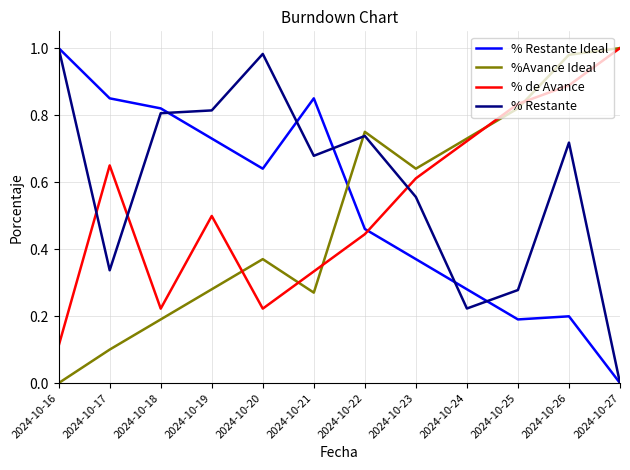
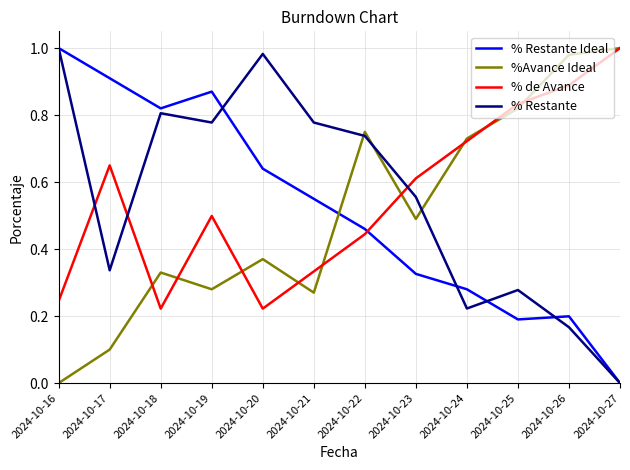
  {
    "% Restante Ideal": {
-     "2024-10-17": 0.85,
+     "2024-10-17": 0.91,
      "2024-10-18": 0.82,
-     "2024-10-19": 0.73,
+     "2024-10-19": 0.87,
      "2024-10-20": 0.64,
-     "2024-10-21": 0.85,
+     "2024-10-21": 0.55,
      "2024-10-22": 0.46,
-     "2024-10-23": 0.37,
+     "2024-10-23": 0.33,
      "2024-10-24": 0.28,
      "2024-10-25": 0.19,
      "2024-10-26": 0.20
    },
    "%Avance Ideal": {
      "2024-10-16": 0.00,
      "2024-10-17": 0.10,
-     "2024-10-18": 0.19,
+     "2024-10-18": 0.33,
      "2024-10-19": 0.28,
      "2024-10-20": 0.37,
      "2024-10-21": 0.27,
      "2024-10-22": 0.75,
-     "2024-10-23": 0.64,
+     "2024-10-23": 0.49,
      "2024-10-24": 0.73
    },
    "% de Avance": {
-     "2024-10-16": 0.11,
+     "2024-10-16": 0.24,
      "2024-10-17": 0.65,
      "2024-10-18": 0.22,
      "2024-10-19": 0.50,
      "2024-10-20": 0.22,
      "2024-10-21": 0.33,
      "2024-10-22": 0.44,
      "2024-10-23": 0.61,
      "2024-10-24": 0.72
    },
    "% Restante": {
      "2024-10-17": 0.34,
      "2024-10-18": 0.81,
-     "2024-10-19": 0.81,
+     "2024-10-19": 0.78,
      "2024-10-20": 0.98,
-     "2024-10-21": 0.68,
+     "2024-10-21": 0.78,
      "2024-10-22": 0.74,
      "2024-10-23": 0.56,
      "2024-10-24": 0.22,
      "2024-10-25": 0.28,
-     "2024-10-26": 0.72
+     "2024-10-26": 0.17
    }
  }
